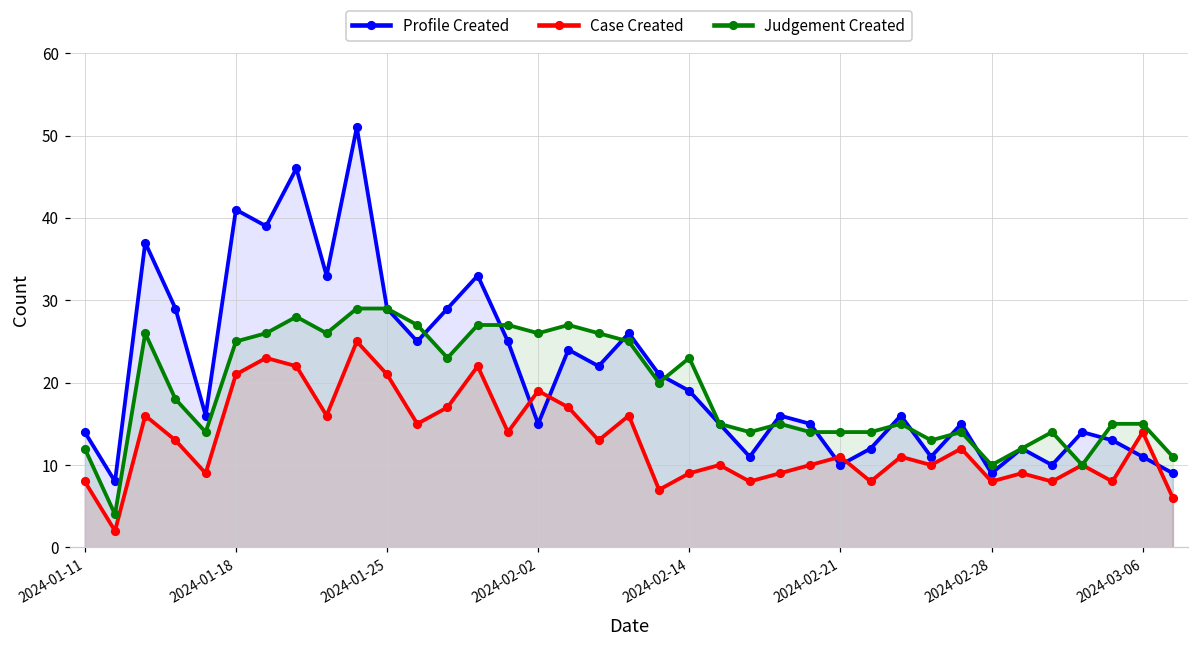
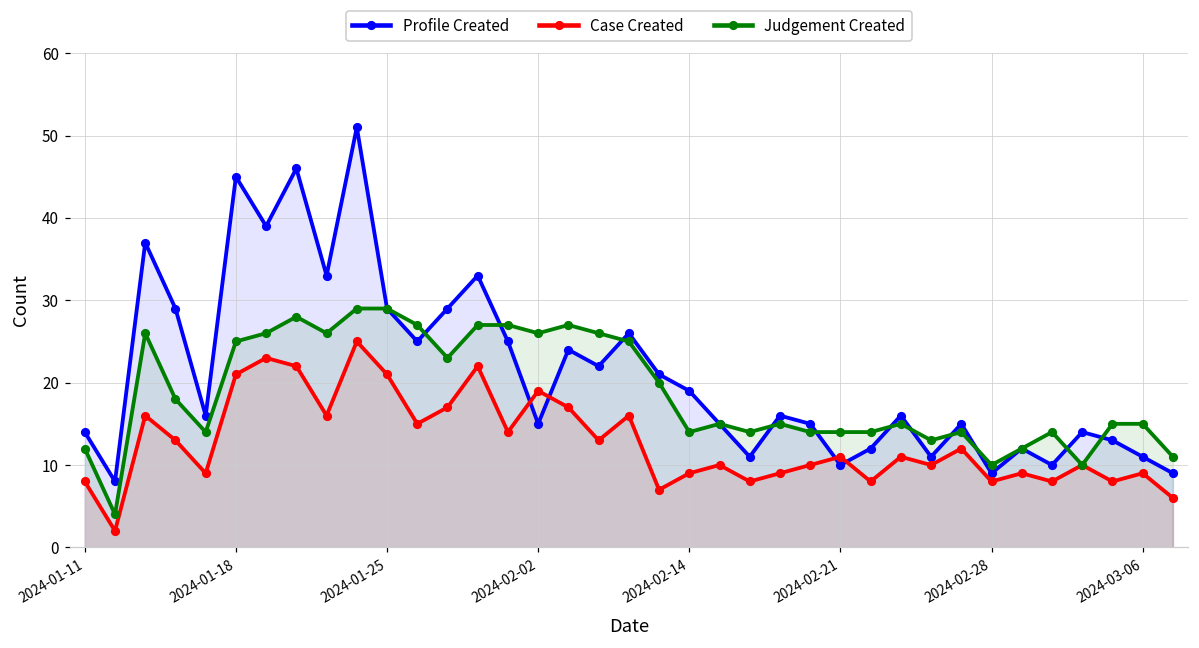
  {
    "Profile Created": {
      "2024-01-11": 14,
-     "2024-01-18": 41,
+     "2024-01-18": 45,
      "2024-02-02": 15,
      "2024-02-14": 19,
      "2024-02-21": 10,
      "2024-02-28": 9,
      "2024-03-06": 11
    },
    "Case Created": {
      "2024-01-11": 8,
      "2024-01-18": 21,
      "2024-01-25": 21,
      "2024-02-02": 19,
      "2024-02-14": 9,
      "2024-02-21": 11,
      "2024-02-28": 8,
-     "2024-03-06": 14
+     "2024-03-06": 9
    },
    "Judgement Created": {
      "2024-01-11": 12,
      "2024-01-18": 25,
      "2024-02-02": 26,
-     "2024-02-14": 23,
+     "2024-02-14": 14,
      "2024-02-21": 14,
      "2024-02-28": 10,
      "2024-03-06": 15
    }
  }
